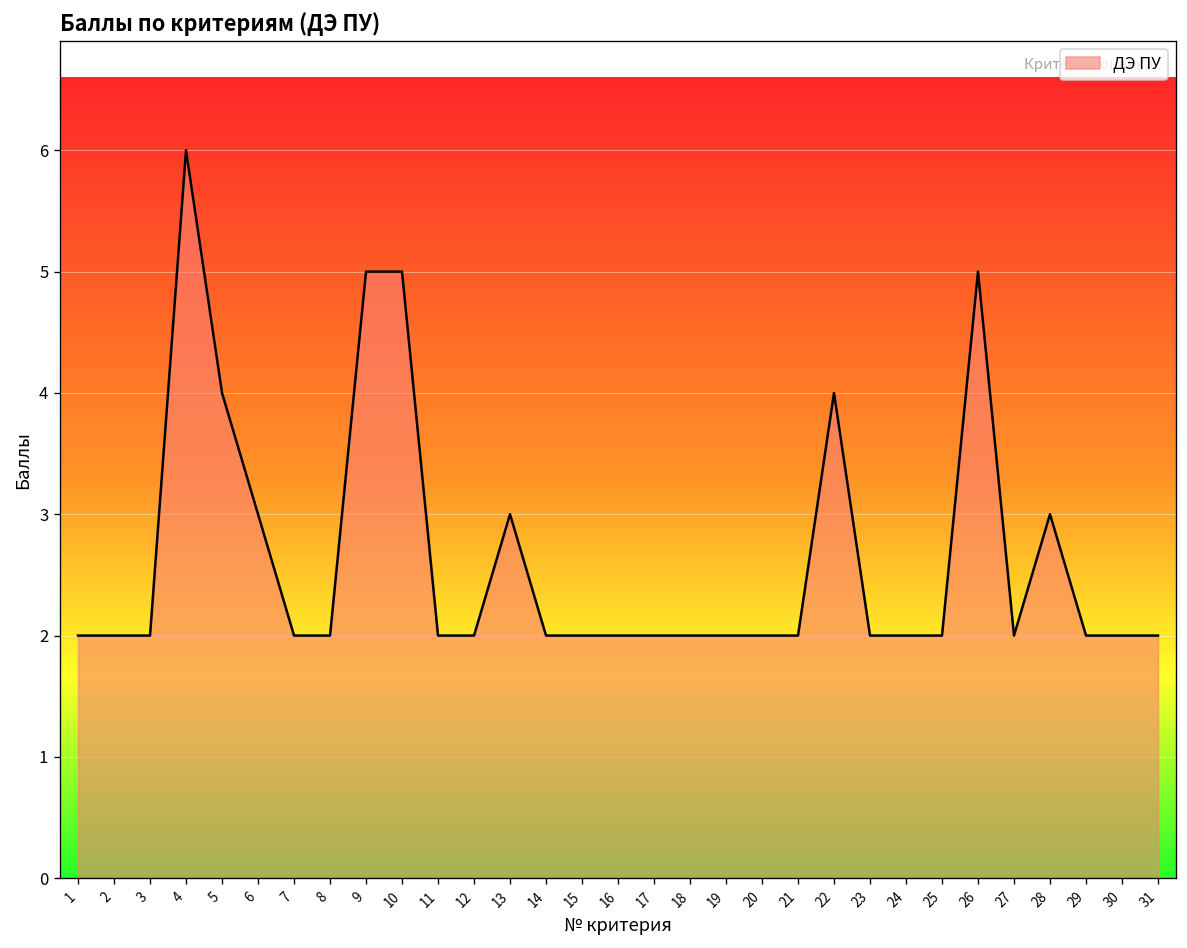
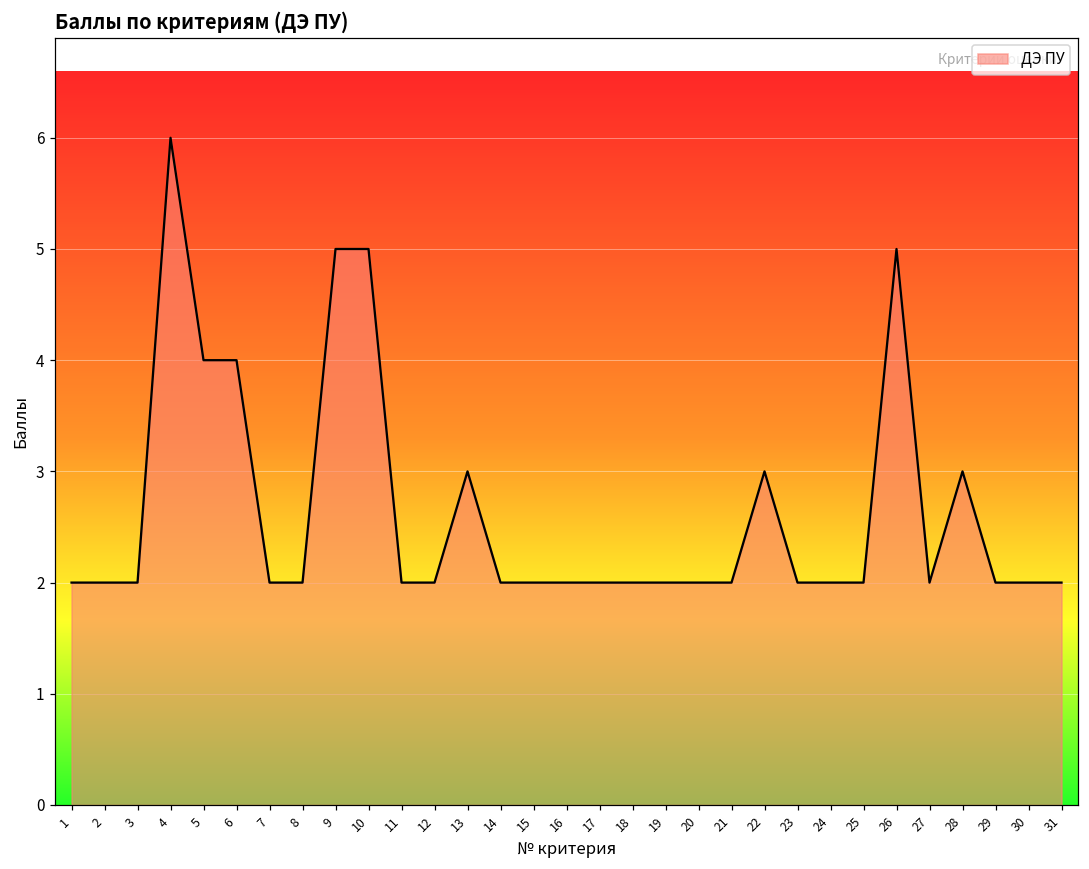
  {
    "1": 2,
    "2": 2,
    "3": 2,
    "4": 6,
    "5": 4,
-   "6": 3,
+   "6": 4,
    "7": 2,
    "8": 2,
    "9": 5,
    "10": 5,
    "11": 2,
    "12": 2,
    "13": 3,
    "14": 2,
    "15": 2,
    "16": 2,
    "17": 2,
    "18": 2,
    "19": 2,
    "20": 2,
    "21": 2,
-   "22": 4,
+   "22": 3,
    "23": 2,
    "24": 2,
    "25": 2,
    "26": 5,
    "27": 2,
    "28": 3,
    "29": 2,
    "30": 2,
    "31": 2
  }
